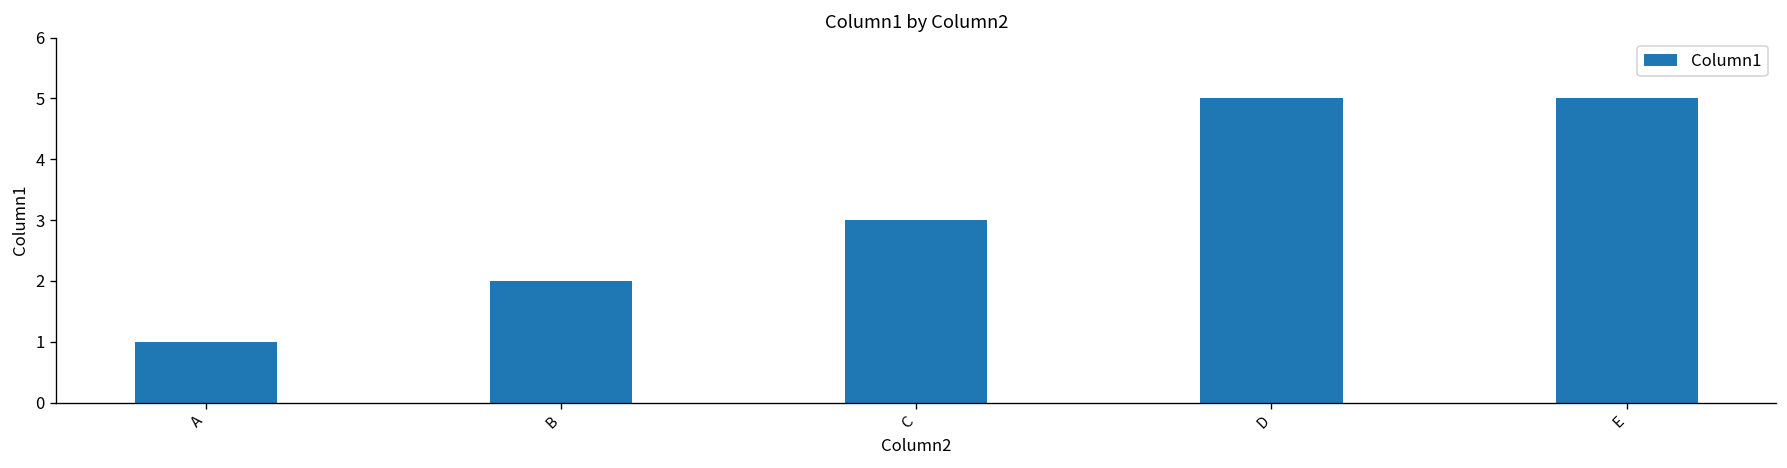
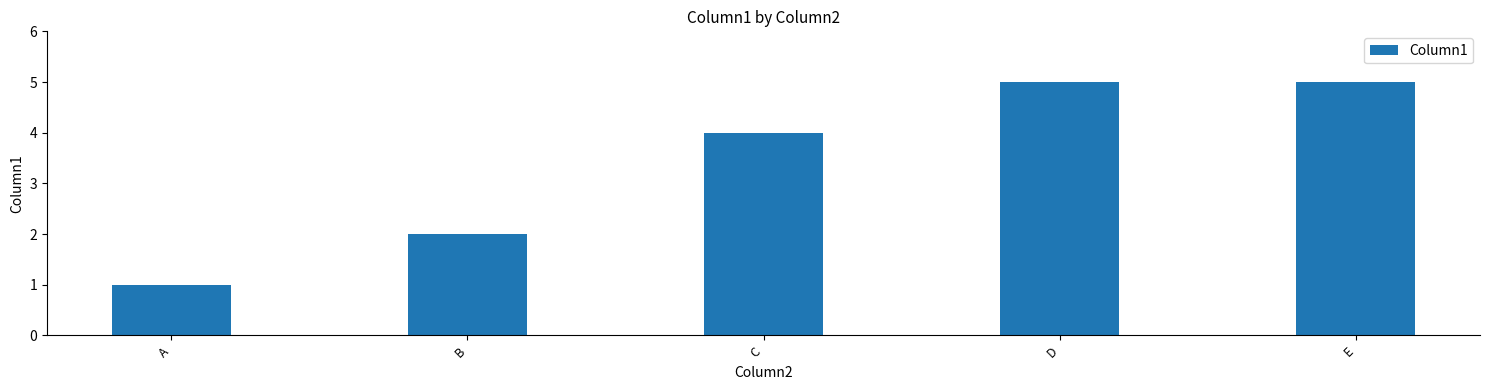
  {
    "A": 1,
    "B": 2,
-   "C": 3,
+   "C": 4,
    "D": 5,
    "E": 5
  }
